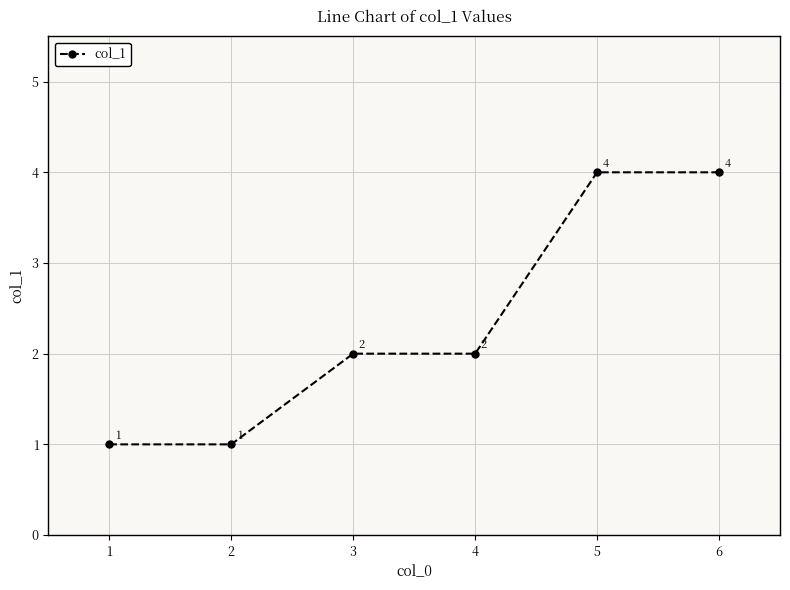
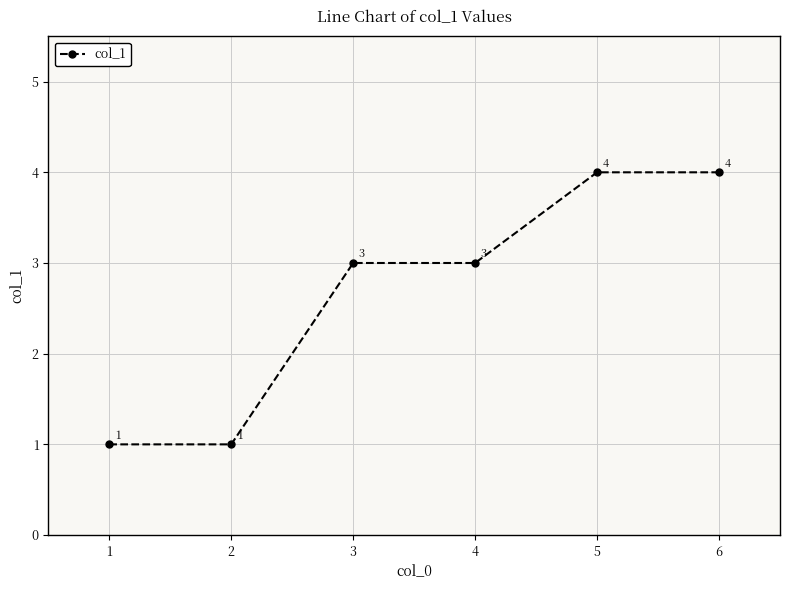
  {
    "1": 1,
    "2": 1,
-   "3": 2,
-   "4": 2,
+   "3": 3,
+   "4": 3,
    "5": 4,
    "6": 4
  }
